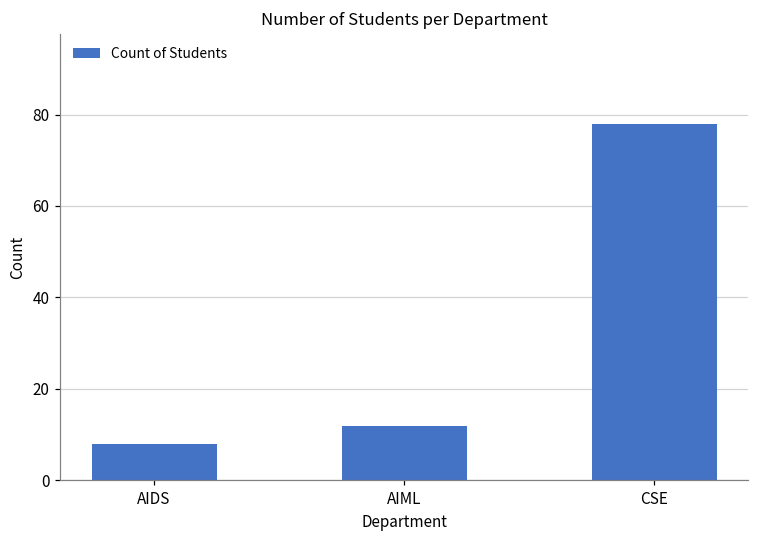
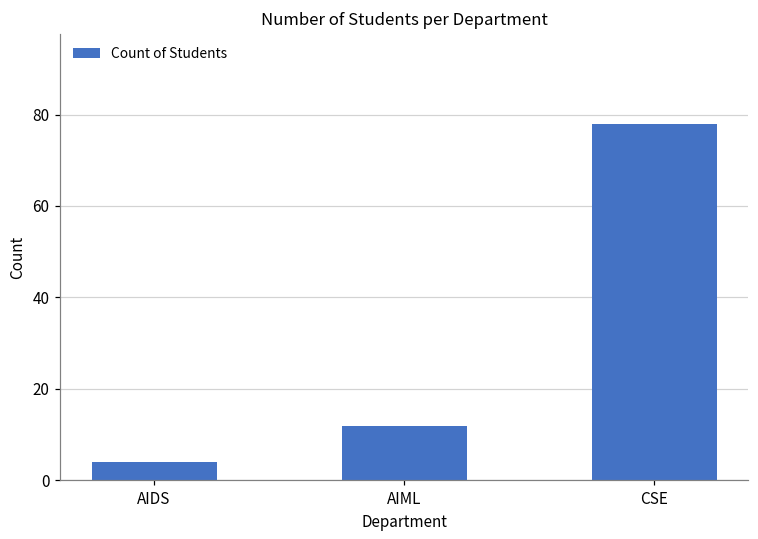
  {
-   "AIDS": 8,
+   "AIDS": 4,
    "AIML": 12,
    "CSE": 78
  }
